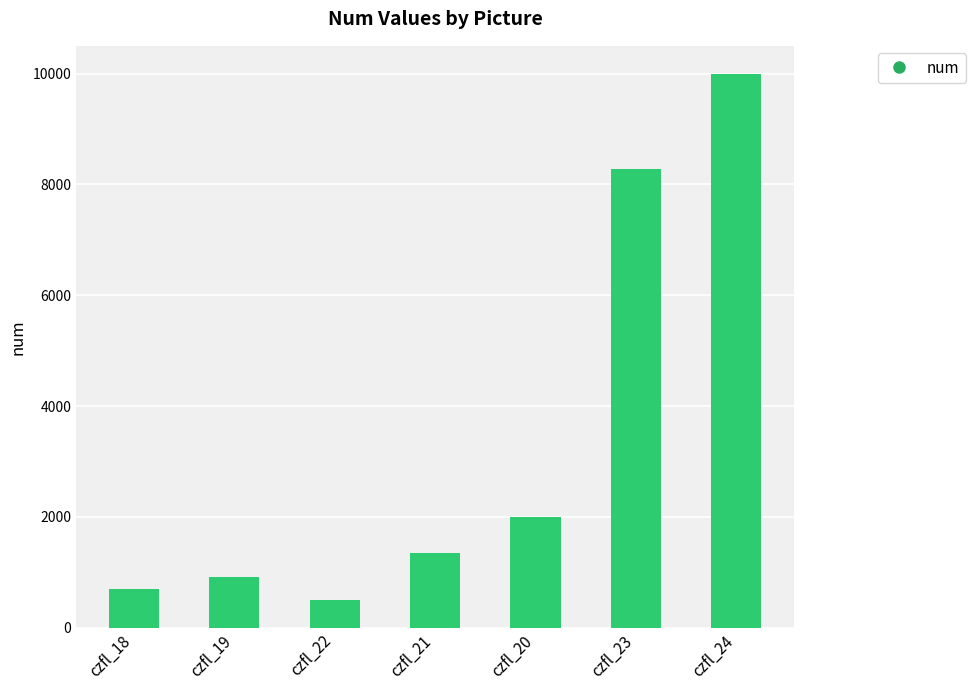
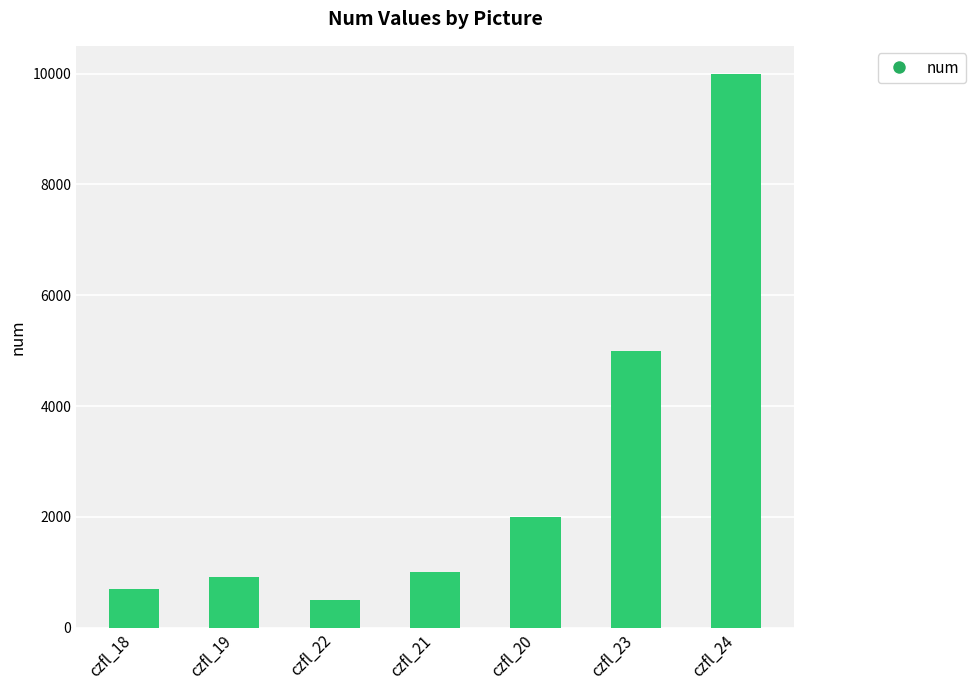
  {
    "czfl_18": 700,
    "czfl_19": 900,
    "czfl_22": 500,
-   "czfl_21": 1400,
+   "czfl_21": 1000,
    "czfl_20": 2000,
-   "czfl_23": 8300,
+   "czfl_23": 5000,
    "czfl_24": 10000
  }
